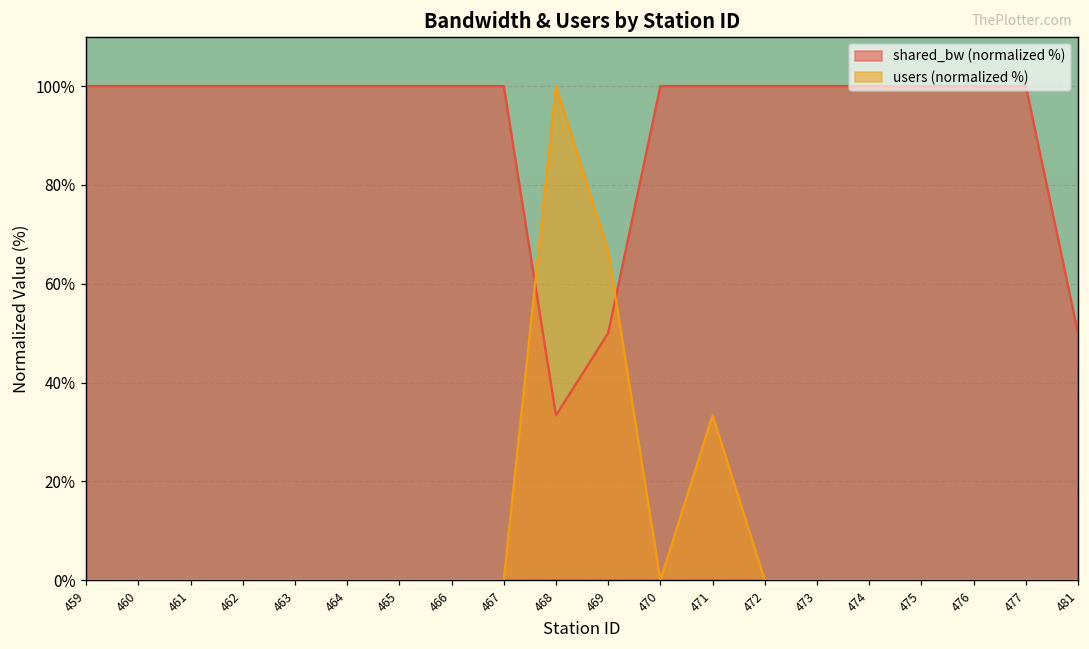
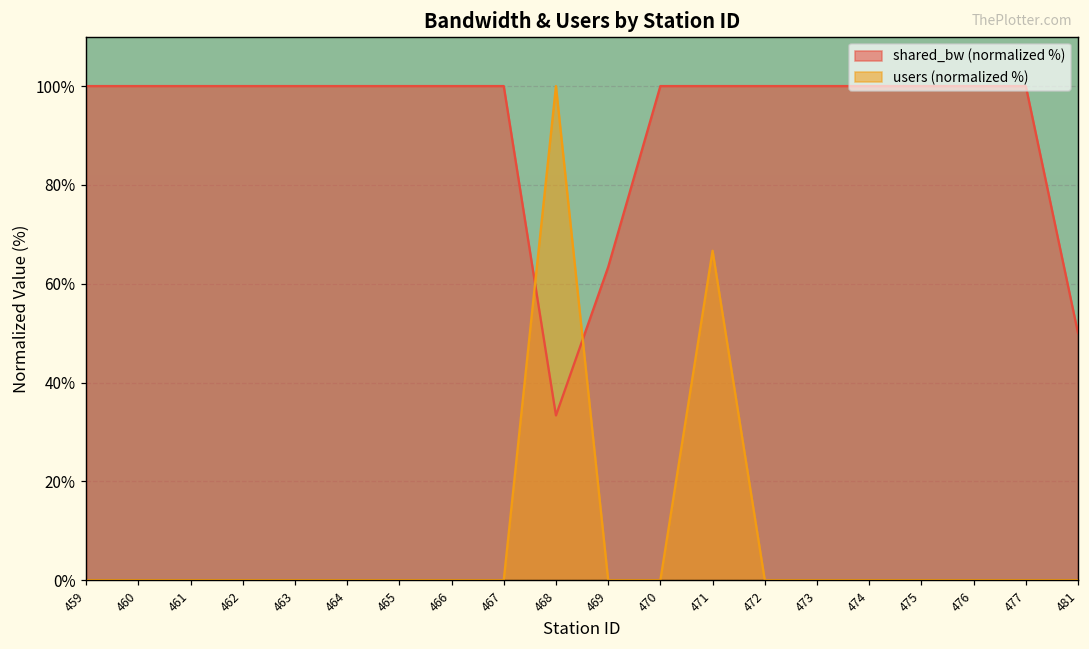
  {
    "shared_bw (normalized %)": {
      "459": "100%",
      "460": "100%",
      "461": "100%",
      "462": "100%",
      "463": "100%",
      "464": "100%",
      "465": "100%",
      "466": "100%",
      "467": "100%",
      "468": "33%",
-     "469": "50%",
+     "469": "63%",
      "470": "100%",
      "471": "100%",
      "472": "100%",
      "473": "100%",
      "481": "50%"
    },
    "users (normalized %)": {
      "459": "0%",
      "460": "0%",
      "461": "0%",
      "462": "0%",
      "463": "0%",
      "464": "0%",
      "465": "0%",
      "466": "0%",
      "467": "0%",
      "468": "100%",
-     "469": "67%",
+     "469": "0%",
      "470": "0%",
-     "471": "33%",
+     "471": "67%",
      "472": "0%",
      "473": "0%",
      "474": "0%",
      "475": "0%",
      "476": "0%",
      "477": "0%",
      "481": "0%"
    }
  }
